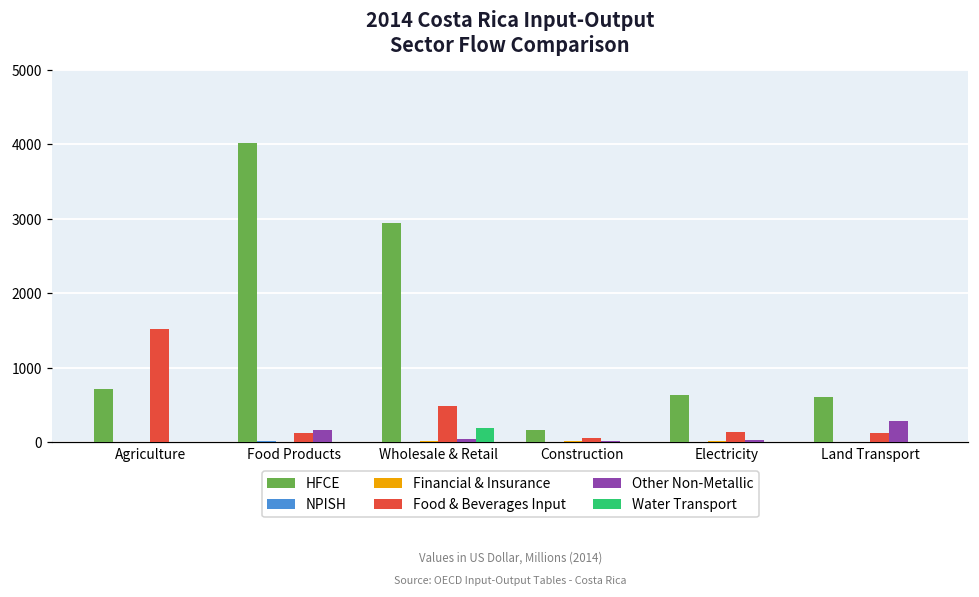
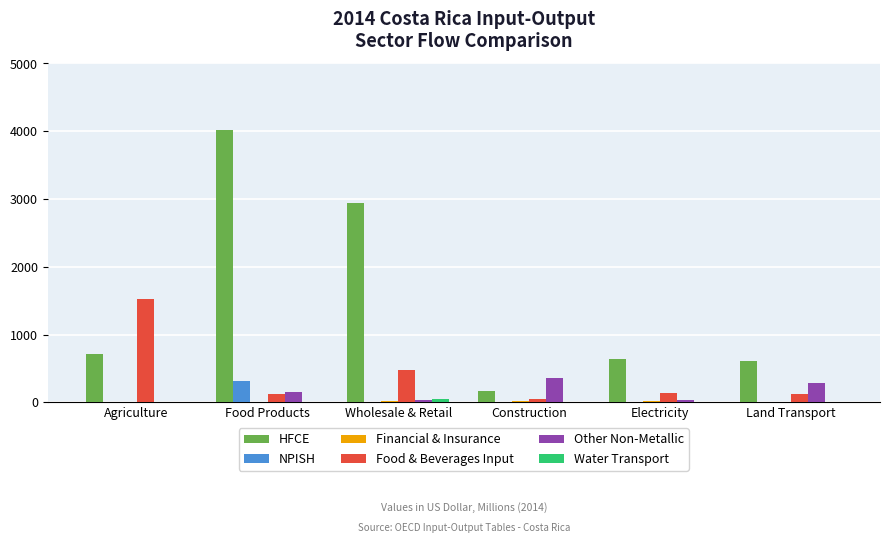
  {
    "HFCE": {
      "Agriculture": 700,
      "Food Products": 4000,
      "Wholesale & Retail": 2900,
      "Construction": 200,
      "Electricity": 600,
      "Land Transport": 600
    },
    "NPISH": {
-     "Food Products": 0,
+     "Food Products": 300,
      "Construction": 0,
      "Electricity": 0
    },
    "Food & Beverages Input": {
      "Agriculture": 1500,
      "Food Products": 100,
      "Wholesale & Retail": 500,
      "Construction": 100,
      "Electricity": 100,
      "Land Transport": 100
    },
    "Other Non-Metallic": {
      "Food Products": 200,
      "Wholesale & Retail": 0,
-     "Construction": 0,
+     "Construction": 400,
      "Land Transport": 300
    },
    "Water Transport": {
-     "Wholesale & Retail": 200
+     "Wholesale & Retail": 0
    }
  }
